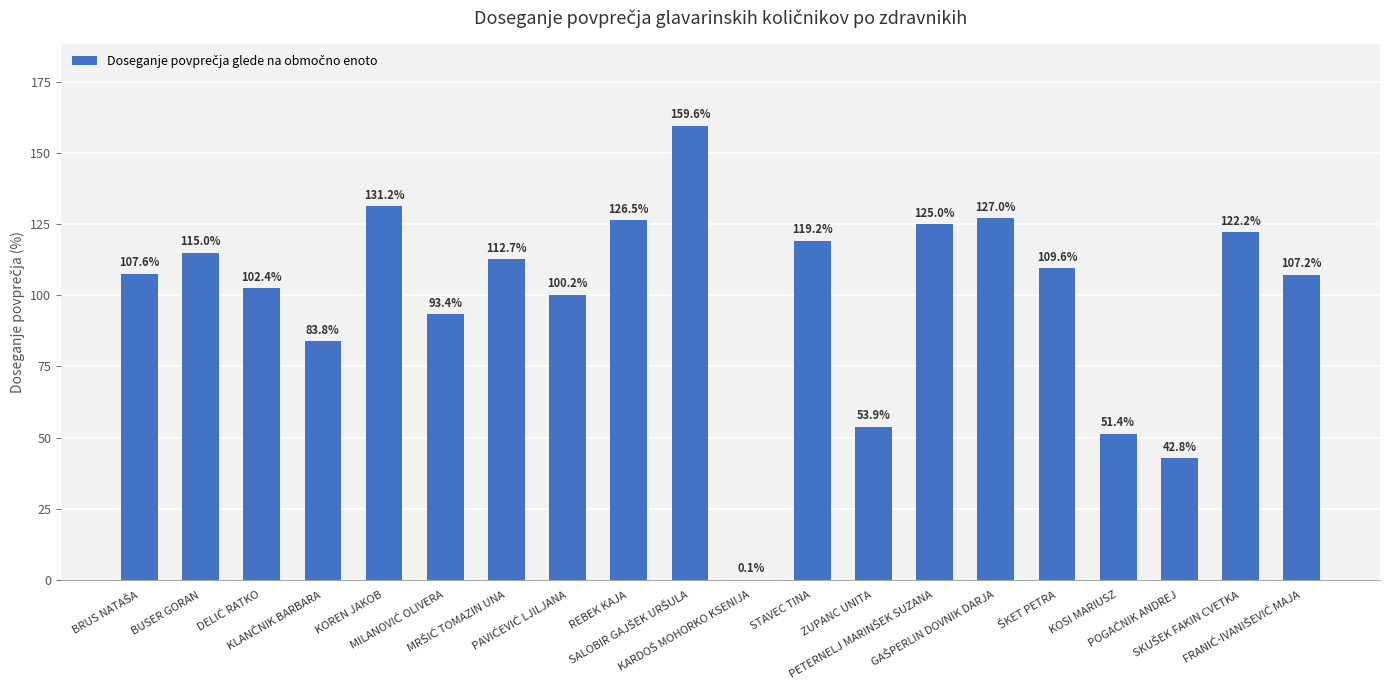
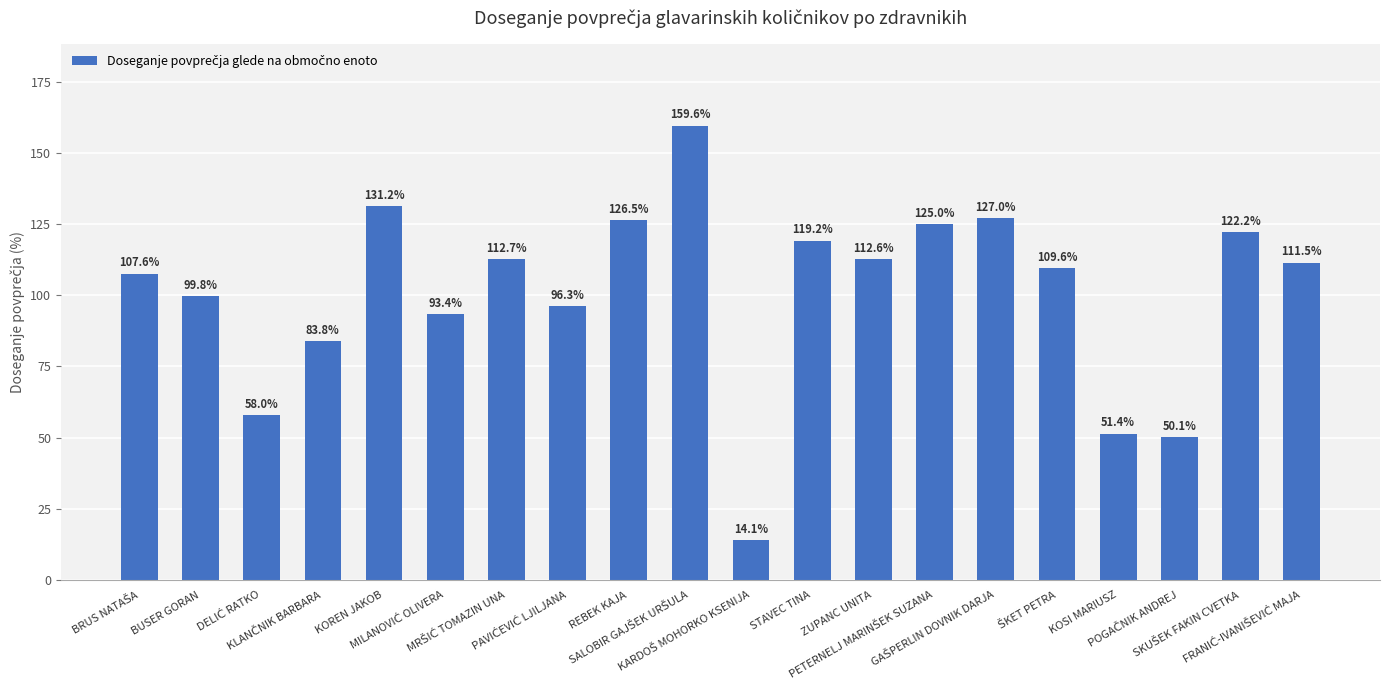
  {
    "BRUS NATAŠA": "107.6%",
-   "BUSER GORAN": "115.0%",
-   "DELIĆ RATKO": "102.4%",
+   "BUSER GORAN": "99.8%",
+   "DELIĆ RATKO": "58.0%",
    "KLANČNIK BARBARA": "83.8%",
    "KOREN JAKOB": "131.2%",
    "MILANOVIĆ OLIVERA": "93.4%",
    "MRŠIĆ TOMAZIN UNA": "112.7%",
-   "PAVIĆEVIĆ LJILJANA": "100.2%",
+   "PAVIĆEVIĆ LJILJANA": "96.3%",
    "REBEK KAJA": "126.5%",
    "SALOBIR GAJŠEK URŠULA": "159.6%",
-   "KARDOŠ MOHORKO KSENIJA": "0.1%",
+   "KARDOŠ MOHORKO KSENIJA": "14.1%",
    "STAVEC TINA": "119.2%",
-   "ZUPANC UNITA": "53.9%",
+   "ZUPANC UNITA": "112.6%",
    "PETERNELJ MARINŠEK SUZANA": "125.0%",
    "GAŠPERLIN DOVNIK DARJA": "127.0%",
    "ŠKET PETRA": "109.6%",
    "KOSI MARIUSZ": "51.4%",
-   "POGAČNIK ANDREJ": "42.8%",
+   "POGAČNIK ANDREJ": "50.1%",
    "SKUŠEK FAKIN CVETKA": "122.2%",
-   "FRANIĆ-IVANIŠEVIĆ MAJA": "107.2%"
+   "FRANIĆ-IVANIŠEVIĆ MAJA": "111.5%"
  }
